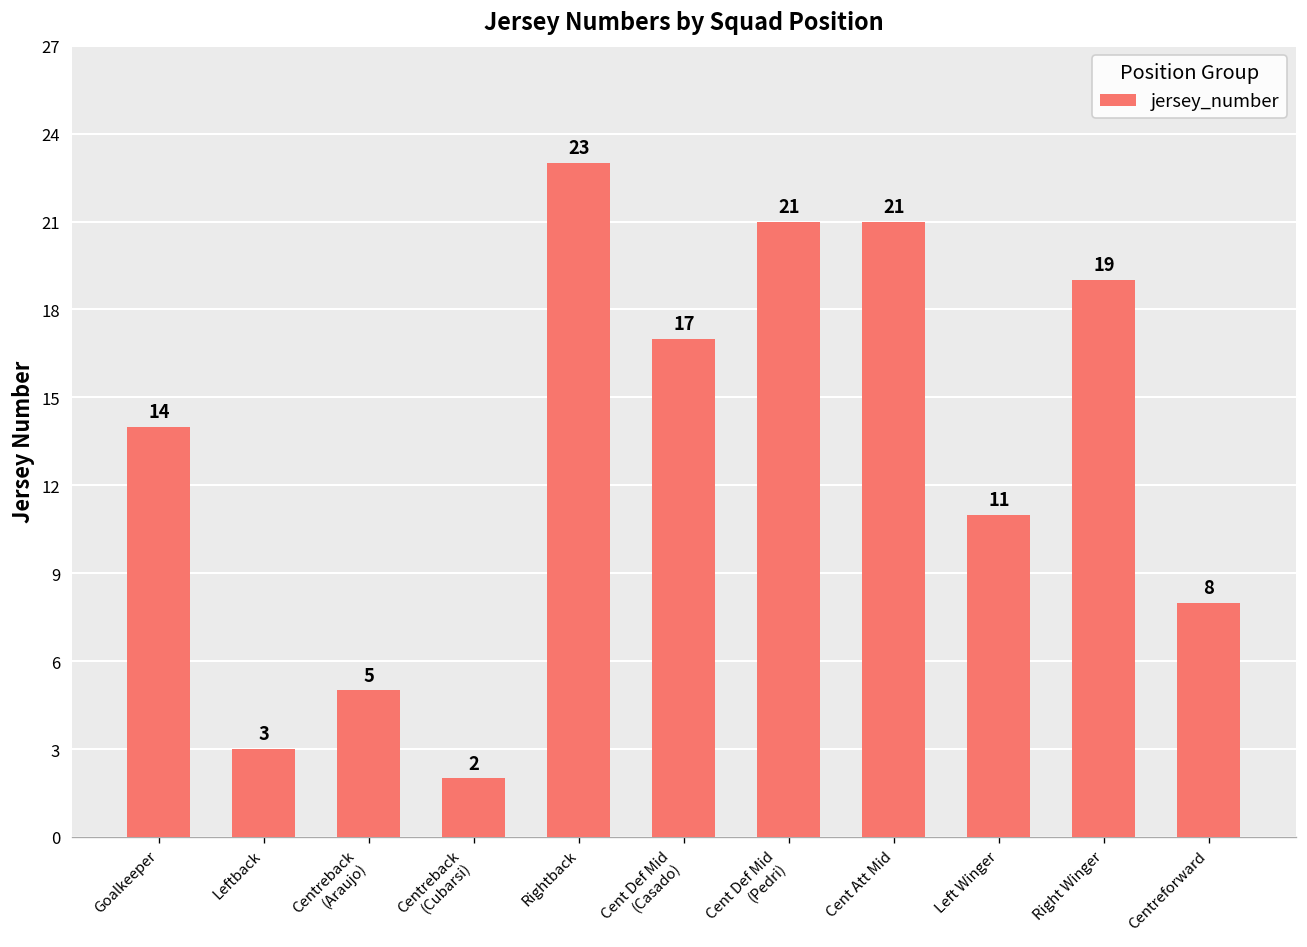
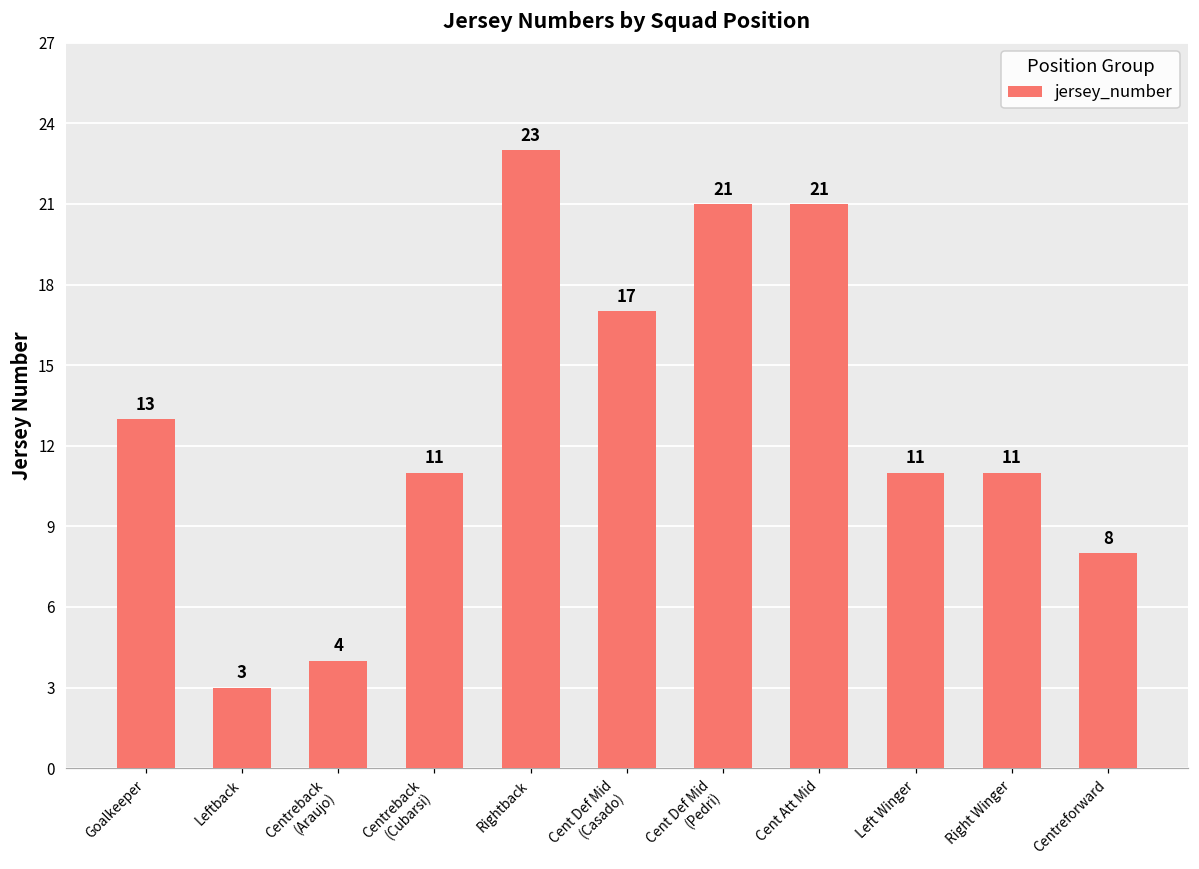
  {
-   "Goalkeeper": 14,
+   "Goalkeeper": 13,
    "Leftback": 3,
-   "Centreback (Araujo)": 5,
-   "Centreback (Cubarsi)": 2,
+   "Centreback (Araujo)": 4,
+   "Centreback (Cubarsi)": 11,
    "Rightback": 23,
    "Cent Def Mid (Casado)": 17,
    "Cent Def Mid (Pedri)": 21,
    "Cent Att Mid": 21,
    "Left Winger": 11,
-   "Right Winger": 19,
+   "Right Winger": 11,
    "Centreforward": 8
  }
